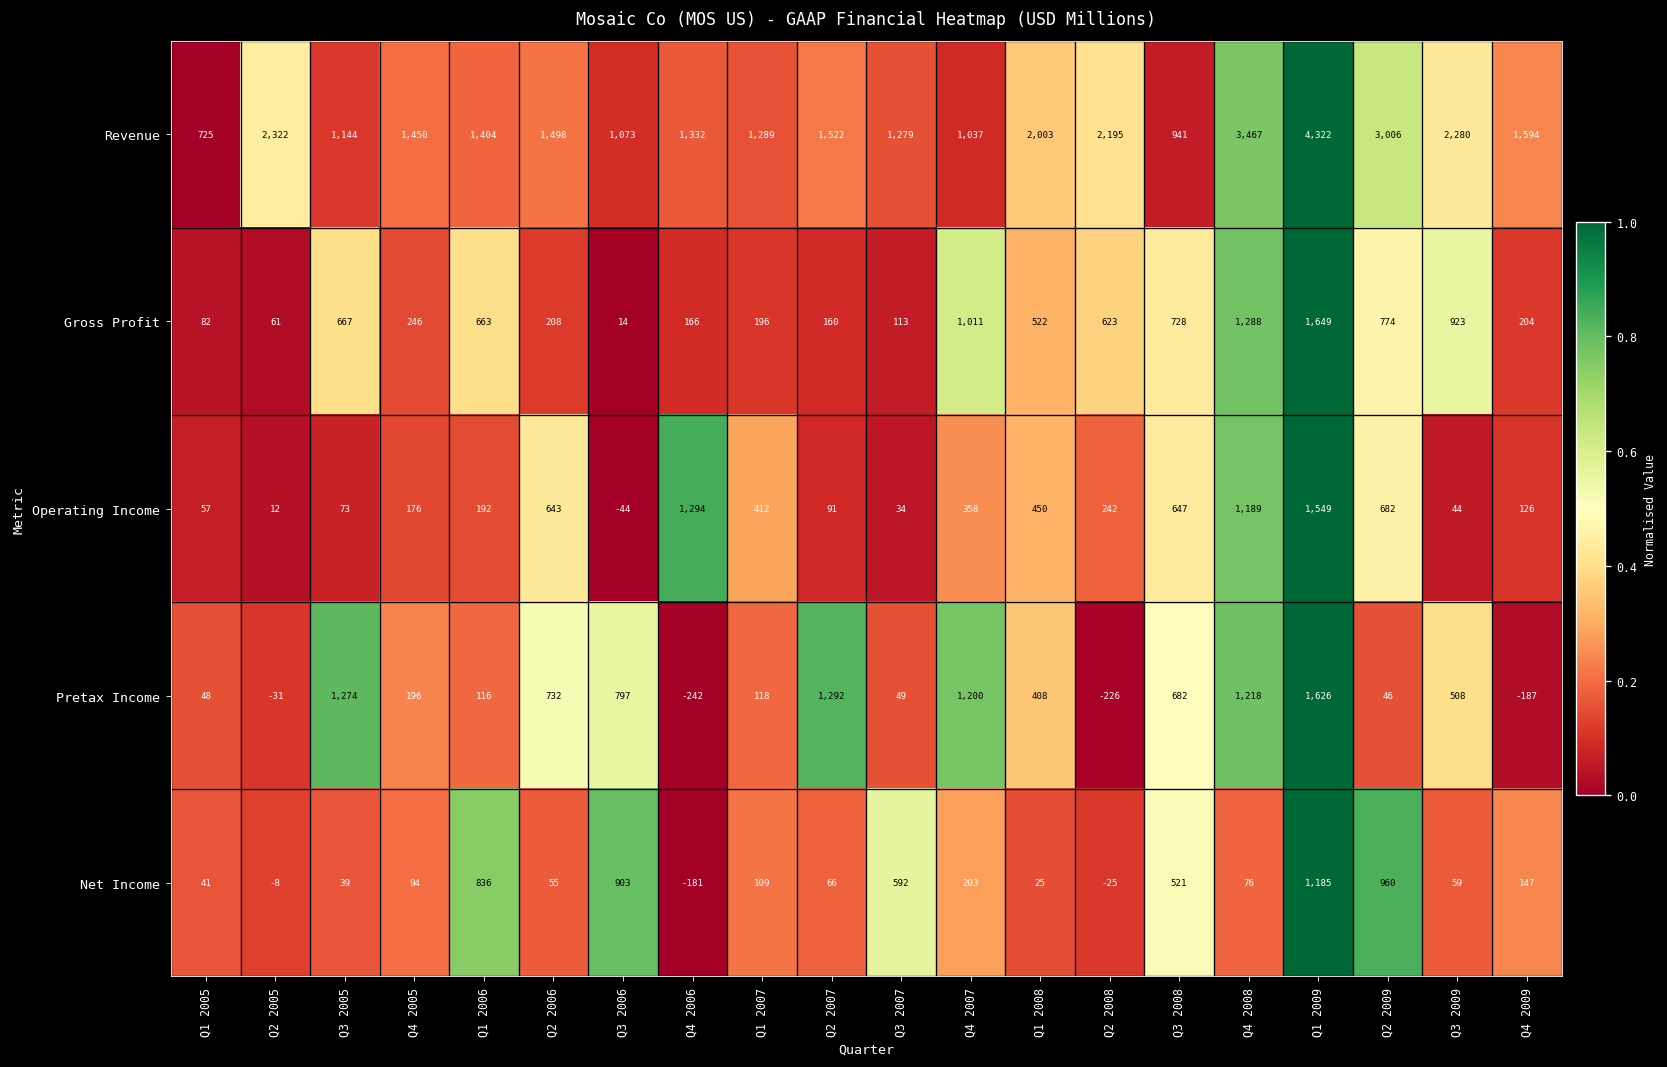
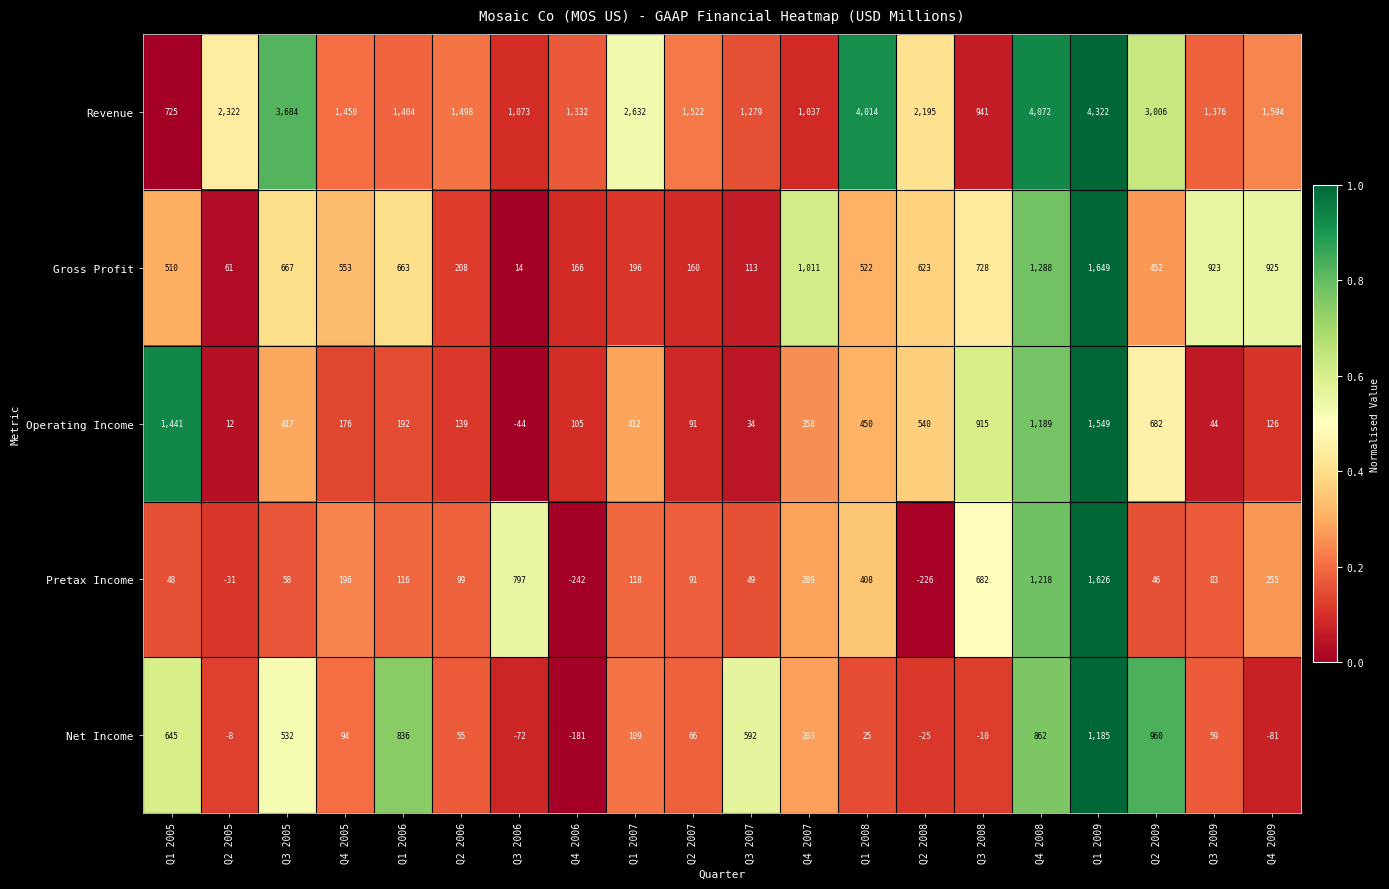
  {
    "Revenue": {
      "Q1 2005": "725",
      "Q2 2005": "2,322",
-     "Q3 2005": "1,144",
+     "Q3 2005": "3,684",
      "Q4 2005": "1,450",
      "Q1 2006": "1,404",
      "Q2 2006": "1,498",
      "Q3 2006": "1,073",
      "Q4 2006": "1,332",
-     "Q1 2007": "1,289",
+     "Q1 2007": "2,632",
      "Q2 2007": "1,522",
      "Q3 2007": "1,279",
      "Q4 2007": "1,037",
-     "Q1 2008": "2,003",
+     "Q1 2008": "4,014",
      "Q2 2008": "2,195",
      "Q3 2008": "941",
-     "Q4 2008": "3,467",
+     "Q4 2008": "4,072",
      "Q1 2009": "4,322",
      "Q2 2009": "3,006",
-     "Q3 2009": "2,280",
+     "Q3 2009": "1,376",
      "Q4 2009": "1,594"
    },
    "Gross Profit": {
-     "Q1 2005": "82",
+     "Q1 2005": "510",
      "Q2 2005": "61",
      "Q3 2005": "667",
-     "Q4 2005": "246",
+     "Q4 2005": "553",
      "Q1 2006": "663",
      "Q2 2006": "208",
      "Q3 2006": "14",
      "Q4 2006": "166",
      "Q1 2007": "196",
      "Q2 2007": "160",
      "Q3 2007": "113",
      "Q4 2007": "1,011",
      "Q1 2008": "522",
      "Q2 2008": "623",
      "Q3 2008": "728",
      "Q4 2008": "1,288",
      "Q1 2009": "1,649",
-     "Q2 2009": "774",
+     "Q2 2009": "452",
      "Q3 2009": "923",
-     "Q4 2009": "204"
+     "Q4 2009": "925"
    },
    "Operating Income": {
-     "Q1 2005": "57",
+     "Q1 2005": "1,441",
      "Q2 2005": "12",
-     "Q3 2005": "73",
+     "Q3 2005": "417",
      "Q4 2005": "176",
      "Q1 2006": "192",
-     "Q2 2006": "643",
+     "Q2 2006": "139",
      "Q3 2006": "-44",
-     "Q4 2006": "1,294",
+     "Q4 2006": "105",
      "Q1 2007": "412",
      "Q2 2007": "91",
      "Q3 2007": "34",
      "Q4 2007": "358",
      "Q1 2008": "450",
-     "Q2 2008": "242",
-     "Q3 2008": "647",
+     "Q2 2008": "540",
+     "Q3 2008": "915",
      "Q4 2008": "1,189",
      "Q1 2009": "1,549",
      "Q2 2009": "682",
      "Q3 2009": "44",
      "Q4 2009": "126"
    },
    "Pretax Income": {
      "Q1 2005": "48",
      "Q2 2005": "-31",
-     "Q3 2005": "1,274",
+     "Q3 2005": "58",
      "Q4 2005": "196",
      "Q1 2006": "116",
-     "Q2 2006": "732",
+     "Q2 2006": "99",
      "Q3 2006": "797",
      "Q4 2006": "-242",
      "Q1 2007": "118",
-     "Q2 2007": "1,292",
+     "Q2 2007": "91",
      "Q3 2007": "49",
-     "Q4 2007": "1,200",
+     "Q4 2007": "289",
      "Q1 2008": "408",
      "Q2 2008": "-226",
      "Q3 2008": "682",
      "Q4 2008": "1,218",
      "Q1 2009": "1,626",
      "Q2 2009": "46",
-     "Q3 2009": "508",
-     "Q4 2009": "-187"
+     "Q3 2009": "83",
+     "Q4 2009": "255"
    },
    "Net Income": {
-     "Q1 2005": "41",
+     "Q1 2005": "645",
      "Q2 2005": "-8",
-     "Q3 2005": "39",
+     "Q3 2005": "532",
      "Q4 2005": "94",
      "Q1 2006": "836",
      "Q2 2006": "55",
-     "Q3 2006": "903",
+     "Q3 2006": "-72",
      "Q4 2006": "-181",
      "Q1 2007": "109",
      "Q2 2007": "66",
      "Q3 2007": "592",
      "Q4 2007": "203",
      "Q1 2008": "25",
      "Q2 2008": "-25",
-     "Q3 2008": "521",
-     "Q4 2008": "76",
+     "Q3 2008": "-10",
+     "Q4 2008": "862",
      "Q1 2009": "1,185",
      "Q2 2009": "960",
      "Q3 2009": "59",
-     "Q4 2009": "147"
+     "Q4 2009": "-81"
    }
  }
